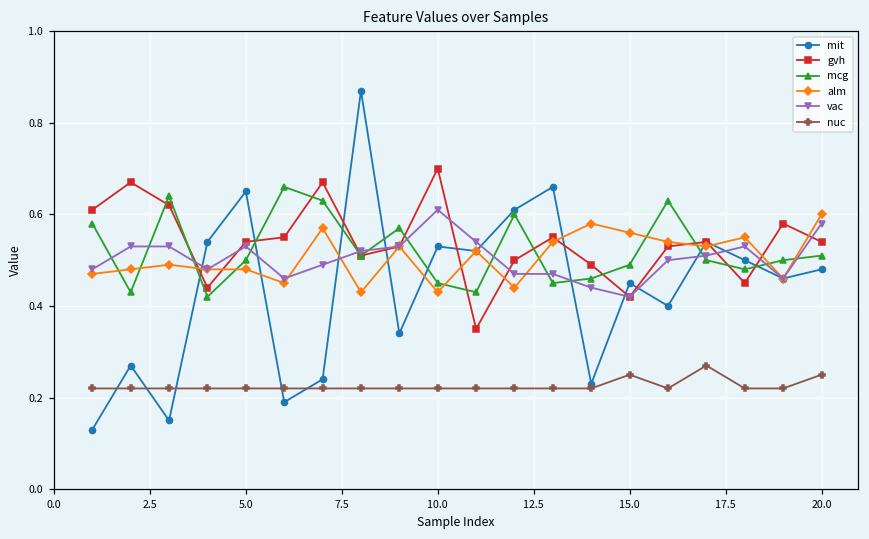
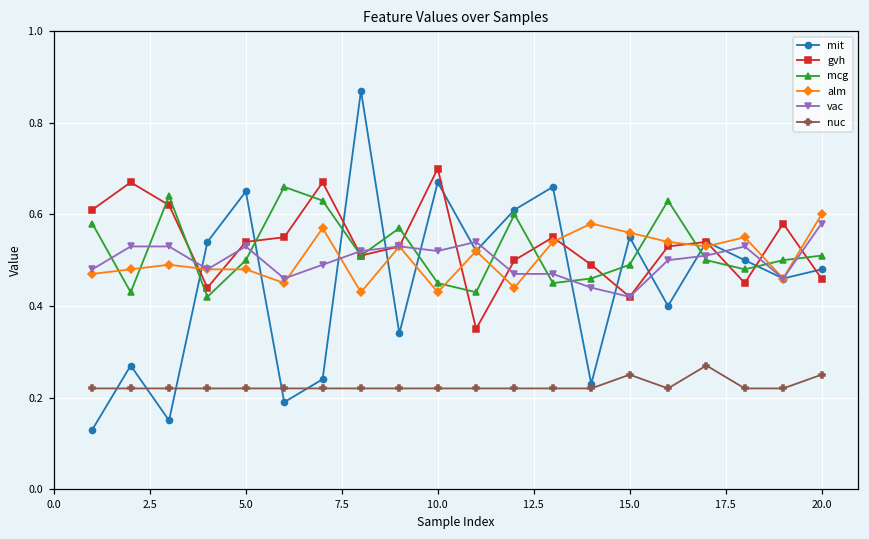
  {
    "mit": {
      "5.0": 0.65,
-     "10.0": 0.53,
-     "15.0": 0.45,
+     "10.0": 0.67,
+     "15.0": 0.55,
      "20.0": 0.48
    },
    "gvh": {
      "5.0": 0.54,
      "10.0": 0.70,
-     "20.0": 0.54
+     "20.0": 0.46
    },
    "mcg": {
      "5.0": 0.50,
      "10.0": 0.45,
      "15.0": 0.49,
      "20.0": 0.51
    },
    "alm": {
      "5.0": 0.48,
      "10.0": 0.43,
      "15.0": 0.56,
      "20.0": 0.60
    },
    "vac": {
      "5.0": 0.53,
-     "10.0": 0.61,
+     "10.0": 0.52,
      "20.0": 0.58
    },
    "nuc": {
      "5.0": 0.22,
      "10.0": 0.22,
      "15.0": 0.25,
      "20.0": 0.25
    }
  }
